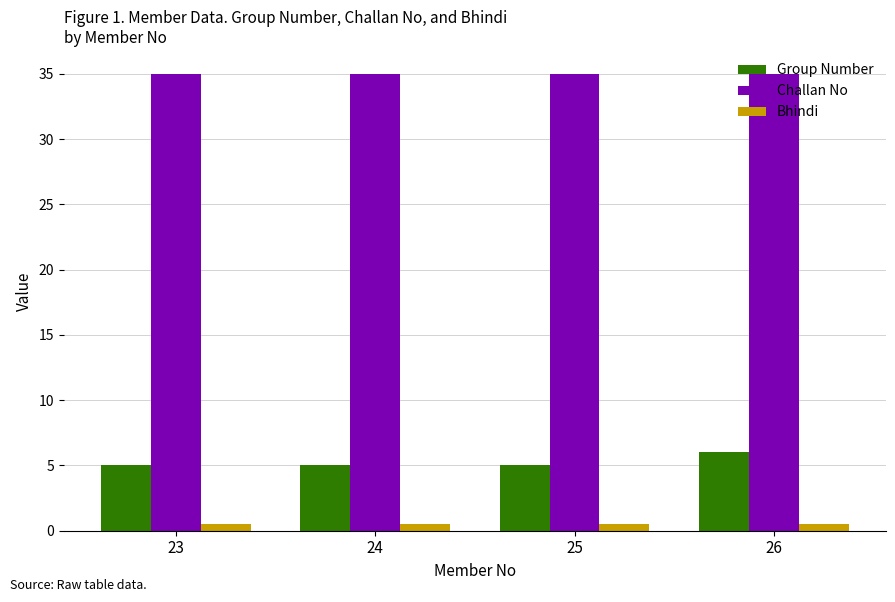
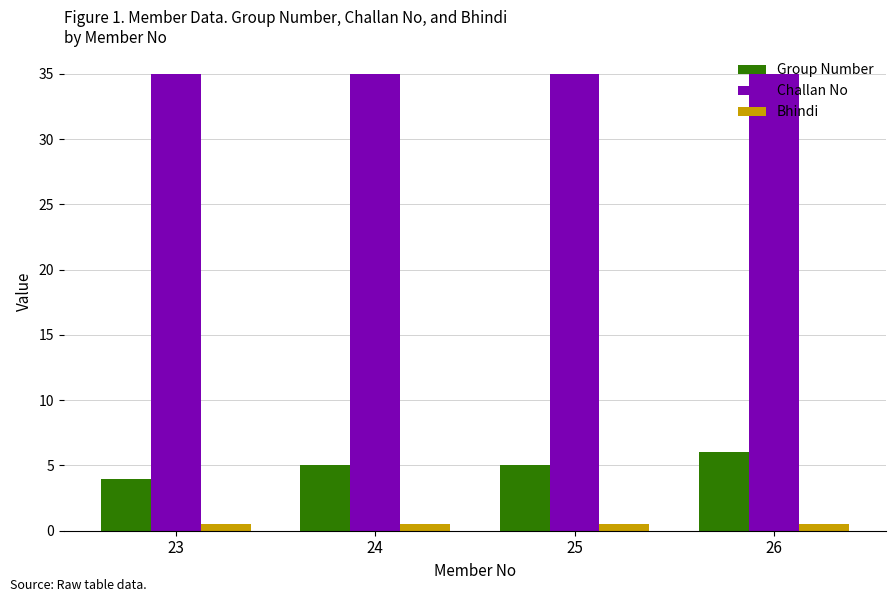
  {
    "Group Number": {
-     "23": 5,
+     "23": 4,
      "24": 5,
      "25": 5,
      "26": 6
    },
    "Challan No": {
      "23": 35,
      "24": 35,
      "25": 35,
      "26": 35
    },
    "Bhindi": {
      "23": 0.5,
      "24": 0.5,
      "25": 0.5,
      "26": 0.5
    }
  }
